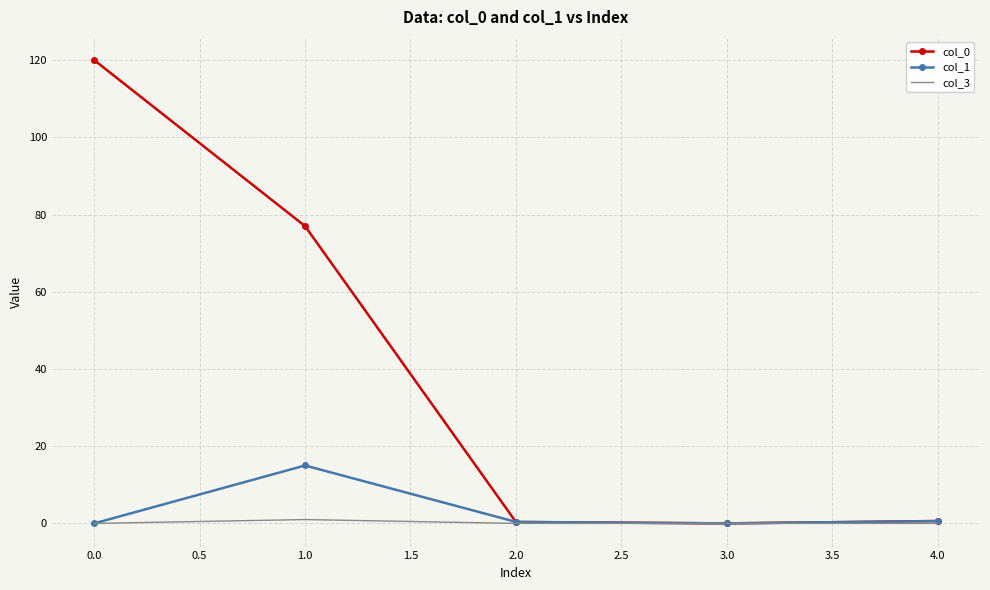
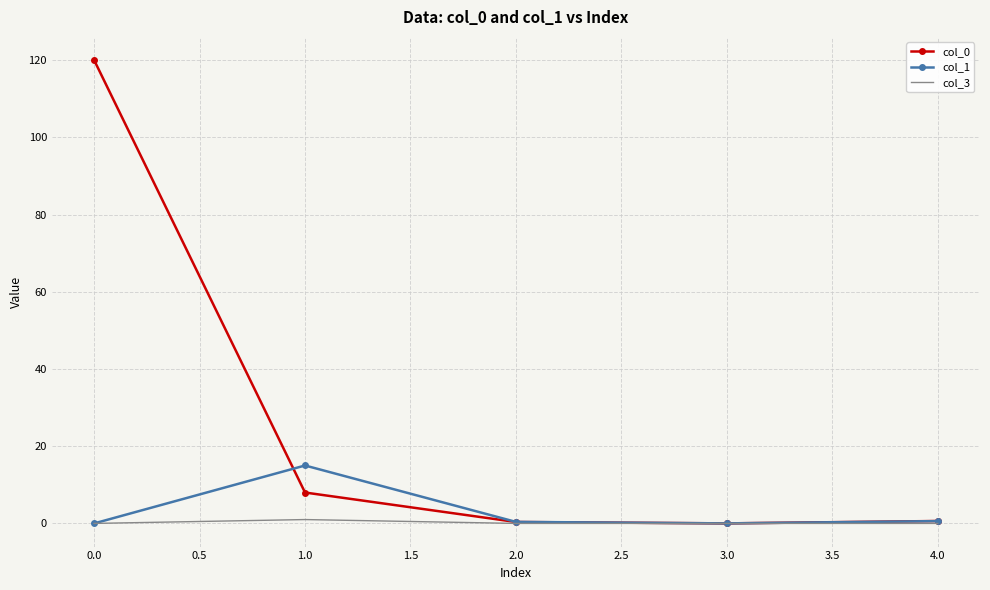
  {
    "col_0": {
      "0.0": 120,
-     "1.0": 77
+     "1.0": 8
    },
    "col_1": {
      "1.0": 15
    },
    "col_3": {
      "1.0": 1
    }
  }
